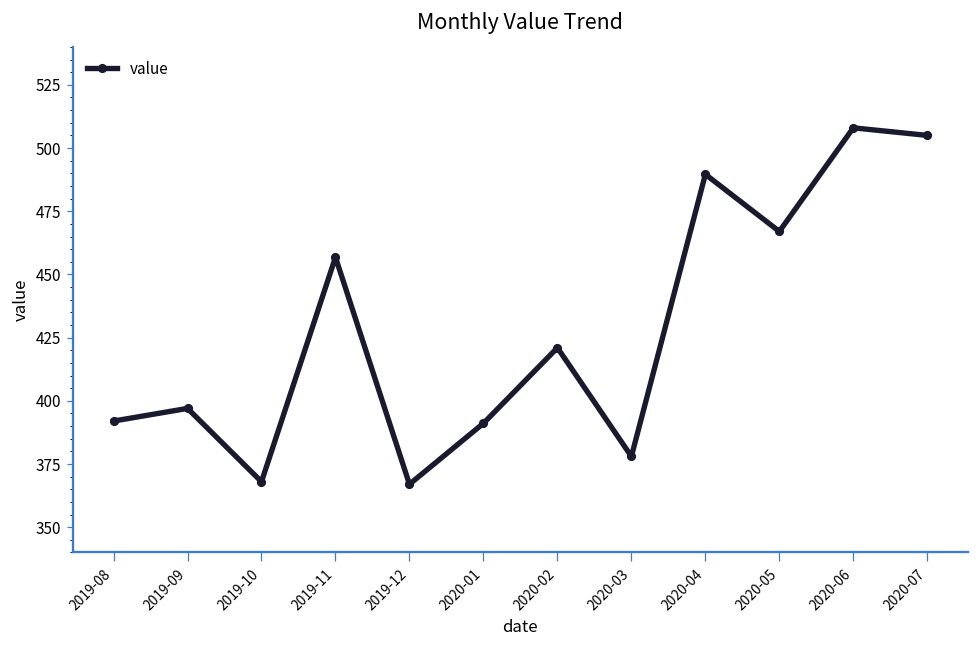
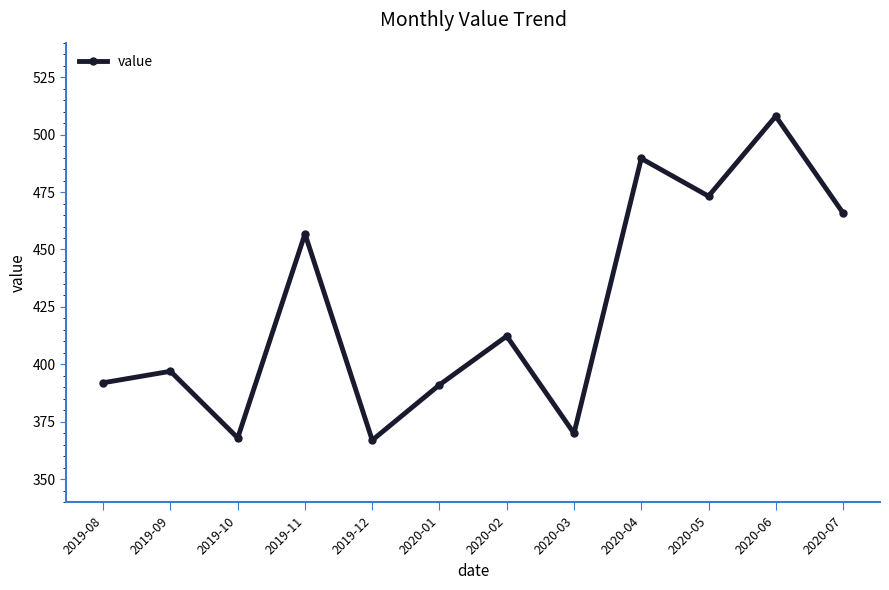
  {
    "2019-08": 392,
    "2019-09": 397,
    "2019-10": 368,
    "2019-11": 457,
    "2019-12": 367,
    "2020-01": 391,
-   "2020-02": 421,
-   "2020-03": 378,
+   "2020-02": 412,
+   "2020-03": 370,
    "2020-04": 490,
-   "2020-05": 467,
+   "2020-05": 473,
    "2020-06": 508,
-   "2020-07": 505
+   "2020-07": 466
  }
